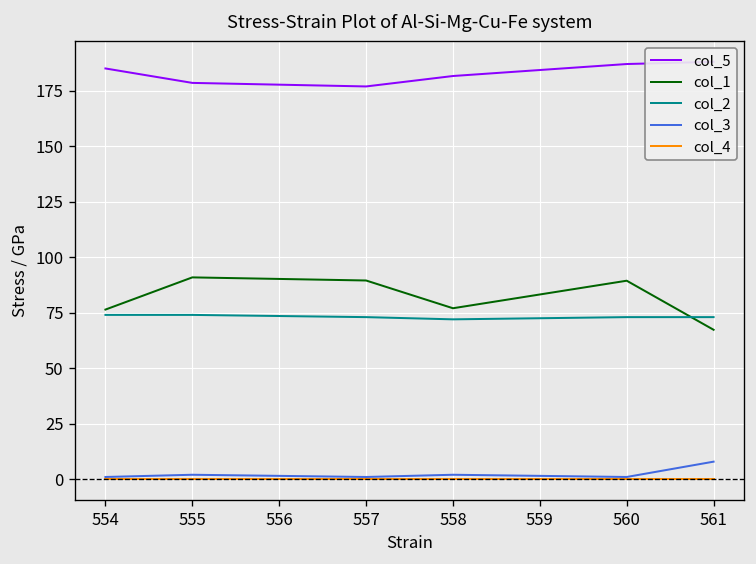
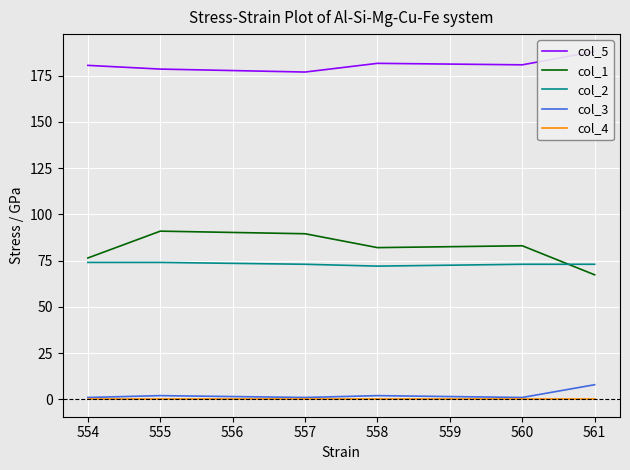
  {
    "col_5": {
-     "554": 185,
+     "554": 181,
      "555": 179,
      "557": 177,
      "558": 182,
-     "560": 187
+     "560": 181
    },
    "col_1": {
      "554": 76,
      "555": 91,
      "557": 90,
-     "558": 77,
-     "560": 89,
+     "558": 82,
+     "560": 83,
      "561": 67
    },
    "col_2": {
      "554": 74,
      "555": 74,
      "557": 73,
      "558": 72,
      "560": 73,
      "561": 73
    },
    "col_3": {
      "555": 2,
      "558": 2,
      "561": 8
    },
    "col_4": {
      "555": 0,
      "558": 0,
      "561": 0
    }
  }
